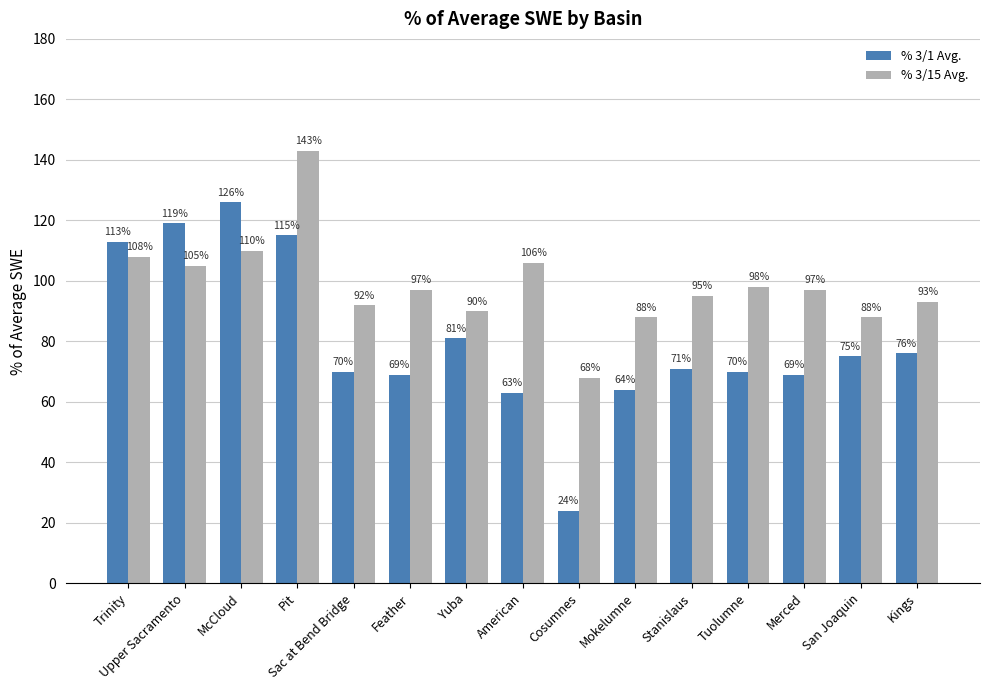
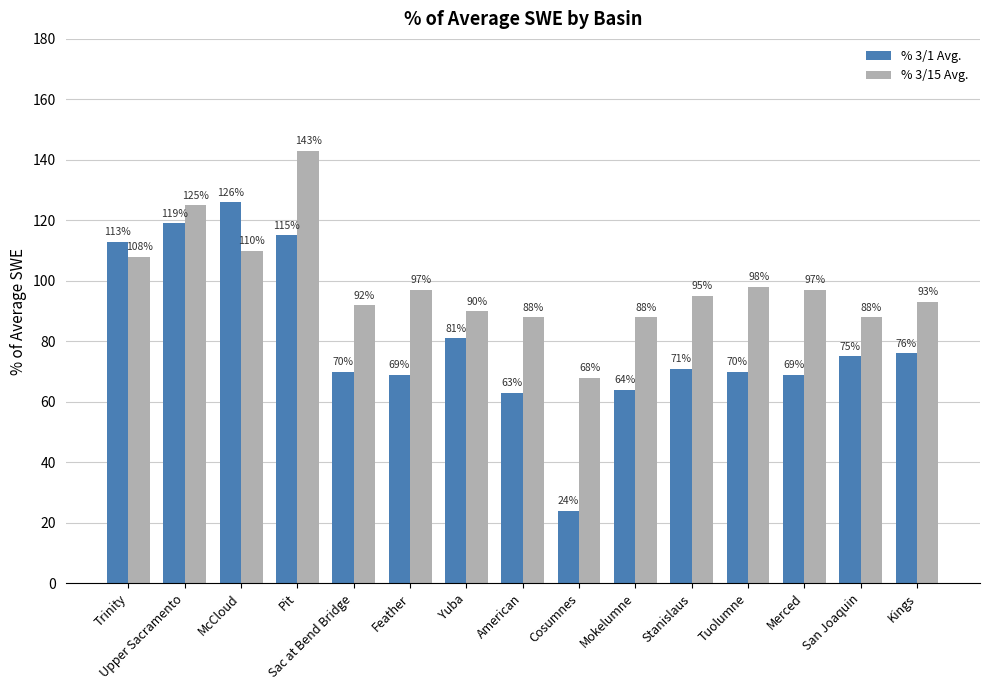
  {
    "% 3/1 Avg.": {
      "Trinity": "113%",
      "Upper Sacramento": "119%",
      "McCloud": "126%",
      "Pit": "115%",
      "Sac at Bend Bridge": "70%",
      "Feather": "69%",
      "Yuba": "81%",
      "American": "63%",
      "Cosumnes": "24%",
      "Mokelumne": "64%",
      "Stanislaus": "71%",
      "Tuolumne": "70%",
      "Merced": "69%",
      "San Joaquin": "75%",
      "Kings": "76%"
    },
    "% 3/15 Avg.": {
      "Trinity": "108%",
-     "Upper Sacramento": "105%",
+     "Upper Sacramento": "125%",
      "McCloud": "110%",
      "Pit": "143%",
      "Sac at Bend Bridge": "92%",
      "Feather": "97%",
      "Yuba": "90%",
-     "American": "106%",
+     "American": "88%",
      "Cosumnes": "68%",
      "Mokelumne": "88%",
      "Stanislaus": "95%",
      "Tuolumne": "98%",
      "Merced": "97%",
      "San Joaquin": "88%",
      "Kings": "93%"
    }
  }
